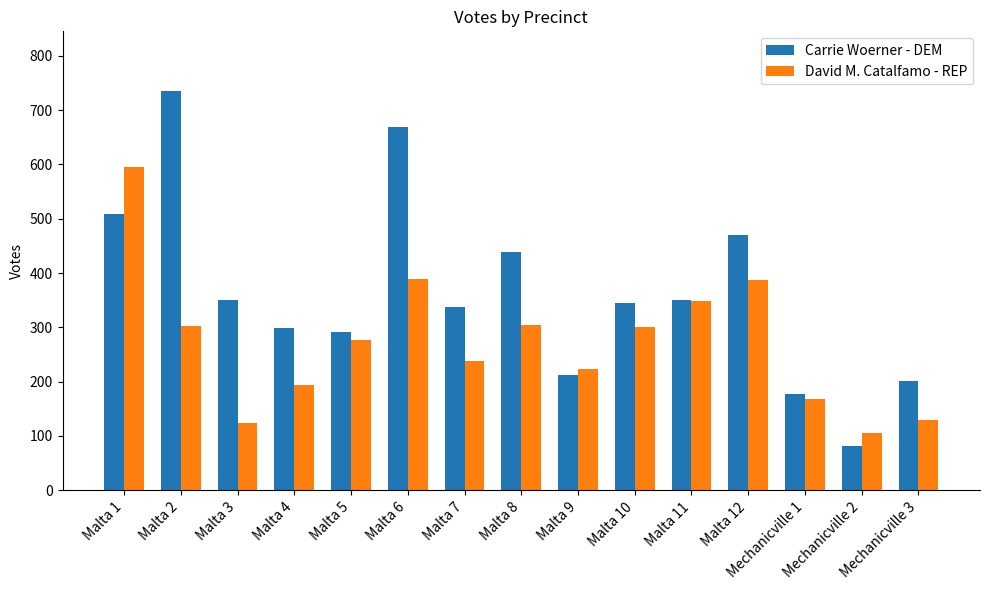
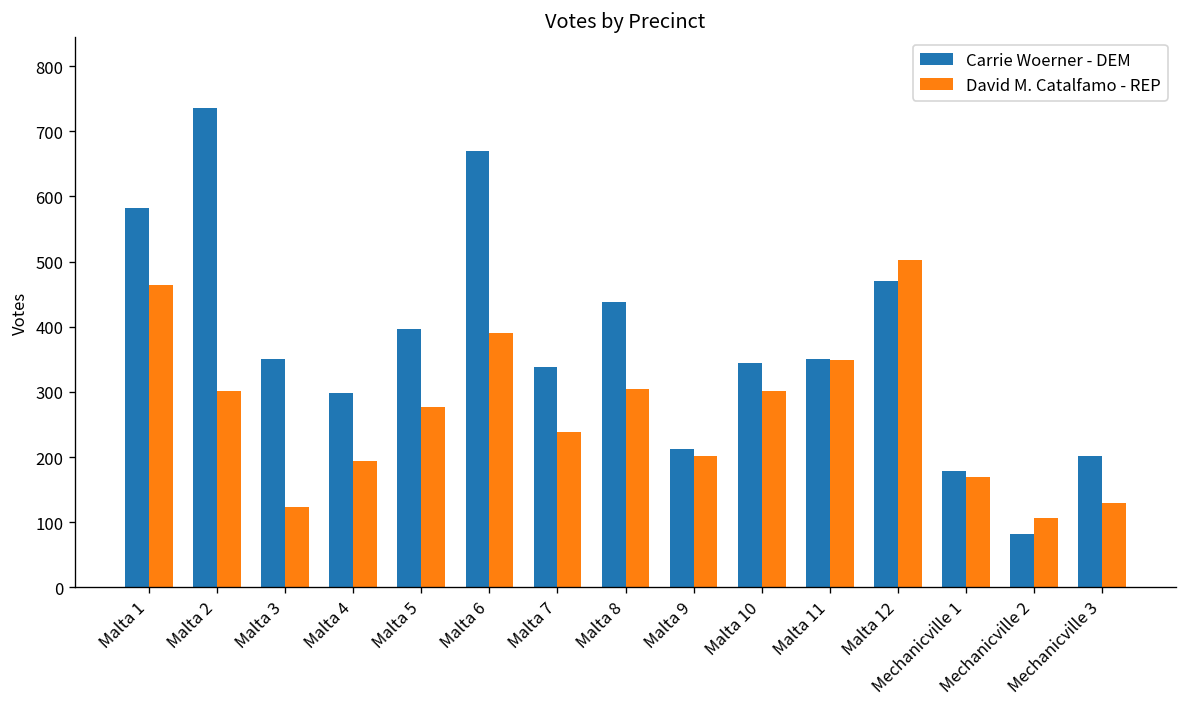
  {
    "Carrie Woerner - DEM": {
-     "Malta 1": 510,
+     "Malta 1": 580,
      "Malta 2": 740,
      "Malta 3": 350,
      "Malta 4": 300,
-     "Malta 5": 290,
+     "Malta 5": 400,
      "Malta 6": 670,
      "Malta 7": 340,
      "Malta 8": 440,
      "Malta 9": 210,
      "Malta 10": 350,
      "Malta 11": 350,
      "Malta 12": 470,
      "Mechanicville 1": 180,
      "Mechanicville 2": 80,
      "Mechanicville 3": 200
    },
    "David M. Catalfamo - REP": {
-     "Malta 1": 600,
+     "Malta 1": 460,
      "Malta 2": 300,
      "Malta 3": 120,
      "Malta 4": 190,
      "Malta 5": 280,
      "Malta 6": 390,
      "Malta 7": 240,
      "Malta 8": 300,
-     "Malta 9": 220,
+     "Malta 9": 200,
      "Malta 10": 300,
      "Malta 11": 350,
-     "Malta 12": 390,
+     "Malta 12": 500,
      "Mechanicville 1": 170,
      "Mechanicville 2": 110,
      "Mechanicville 3": 130
    }
  }
